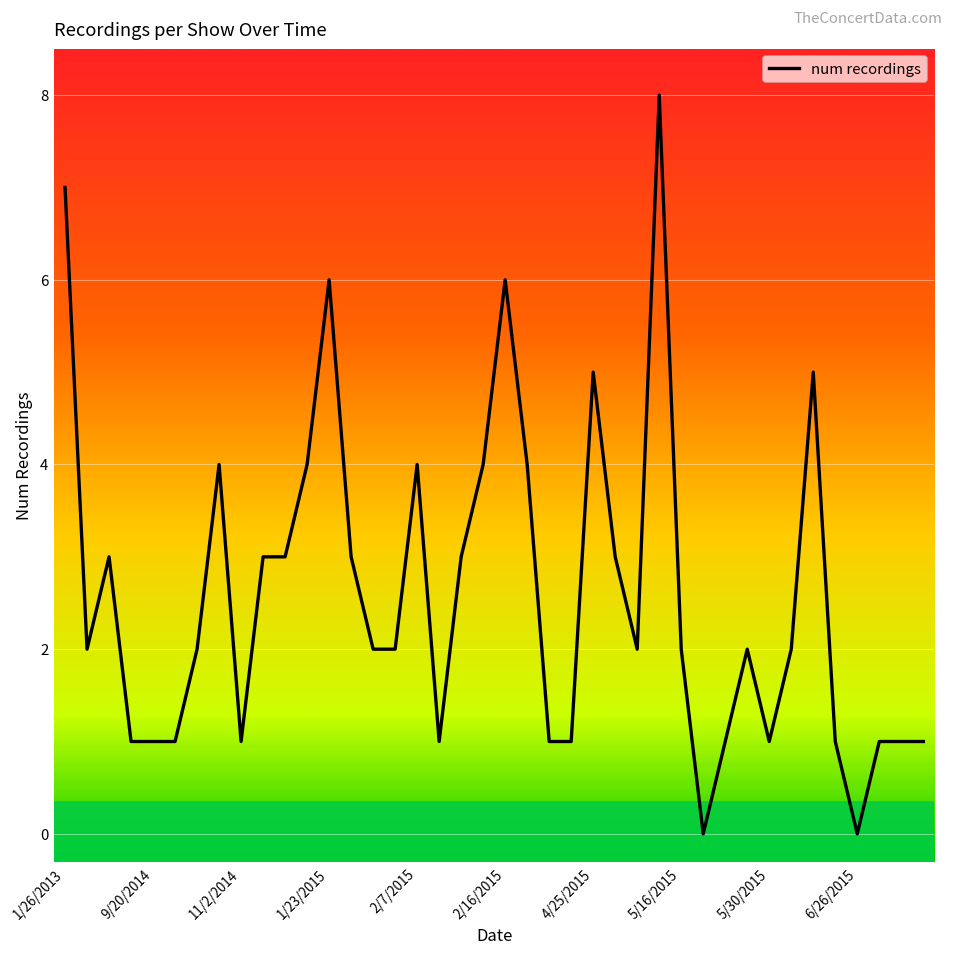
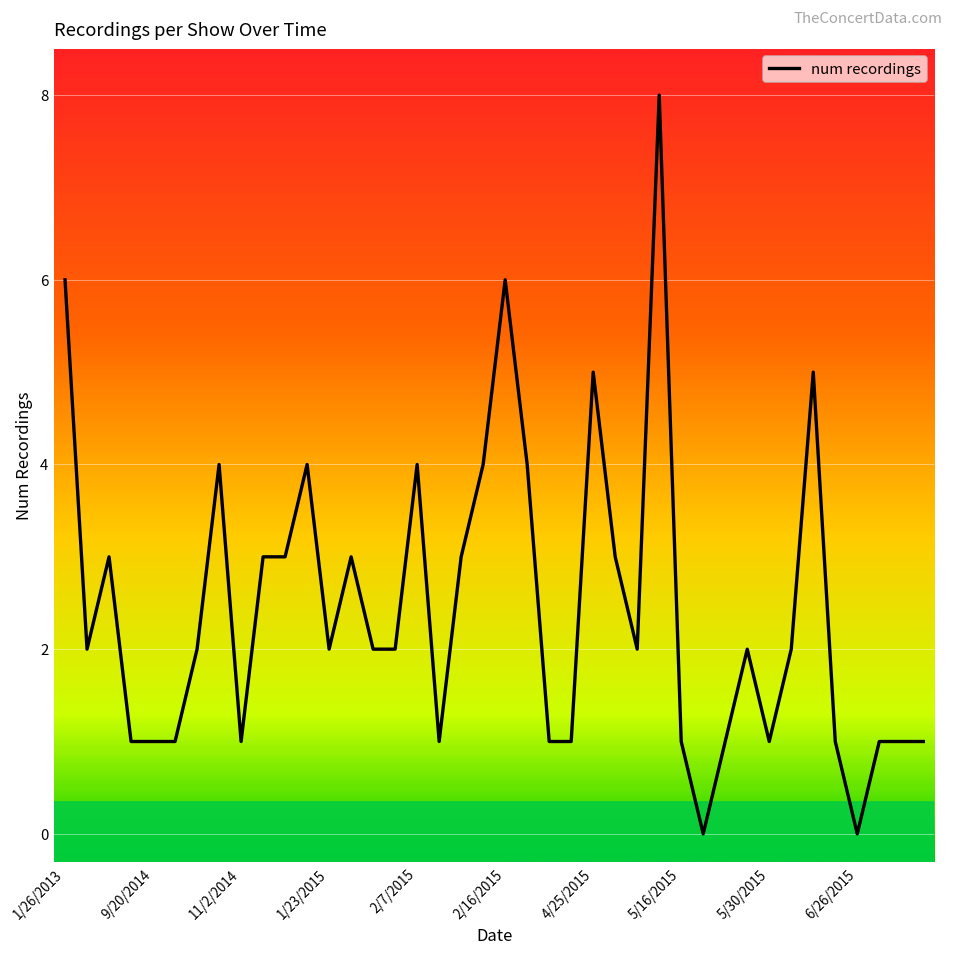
  {
-   "1/26/2013": 7,
+   "1/26/2013": 6,
    "9/20/2014": 1,
    "11/2/2014": 1,
-   "1/23/2015": 6,
+   "1/23/2015": 2,
    "2/7/2015": 4,
    "2/16/2015": 6,
    "4/25/2015": 5,
-   "5/16/2015": 2,
+   "5/16/2015": 1,
    "5/30/2015": 1
  }
